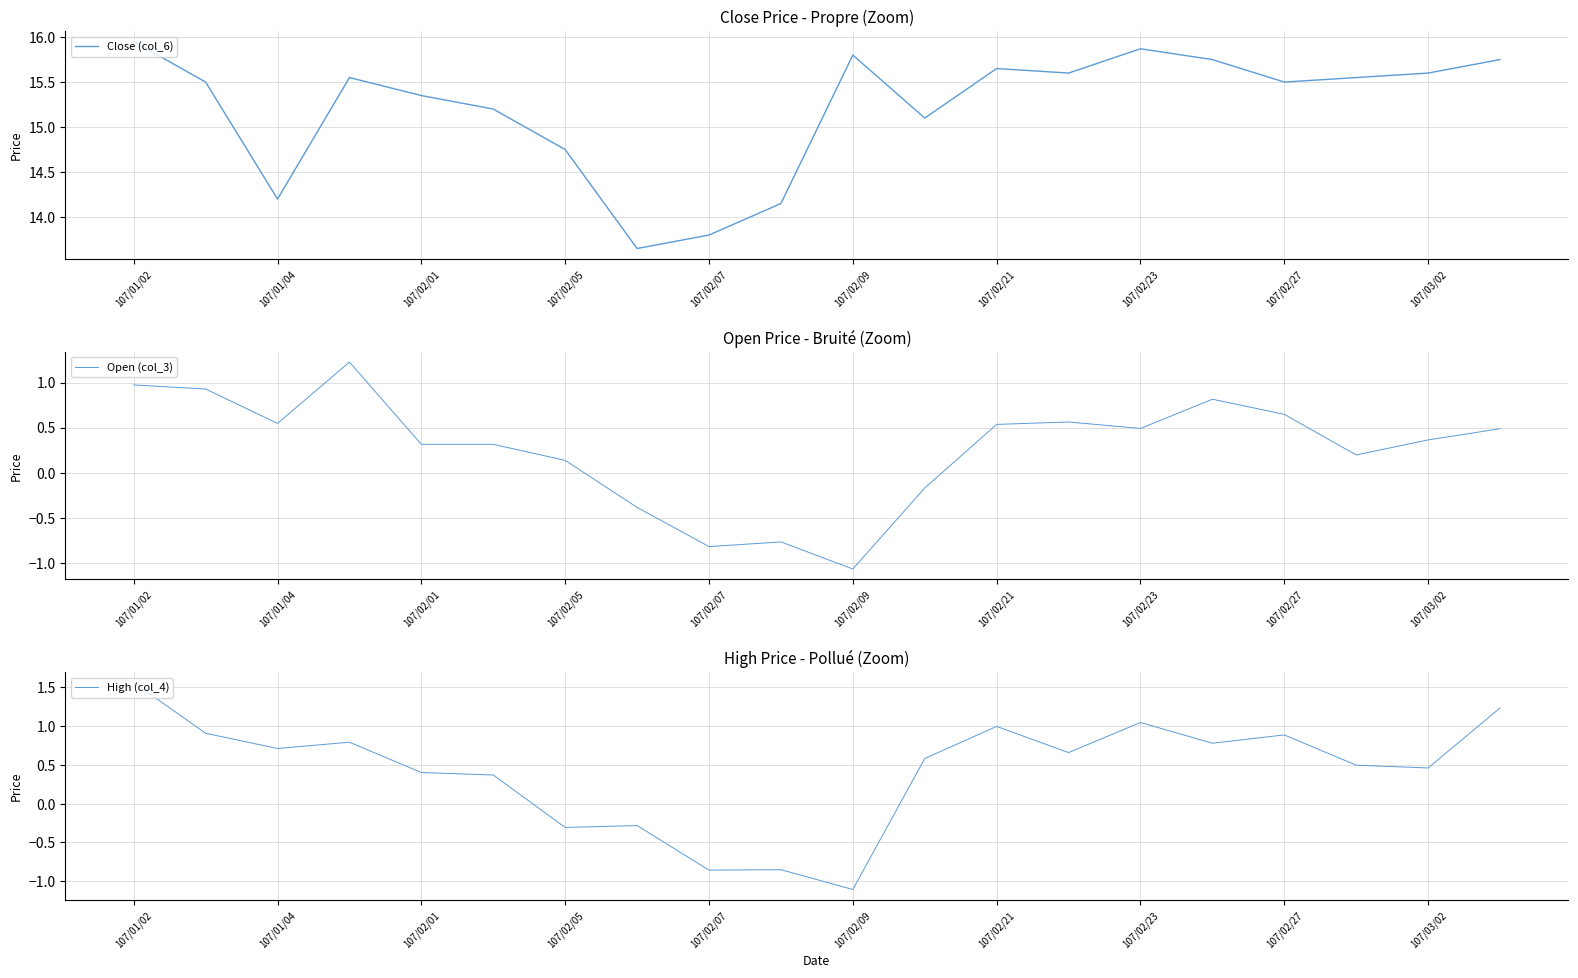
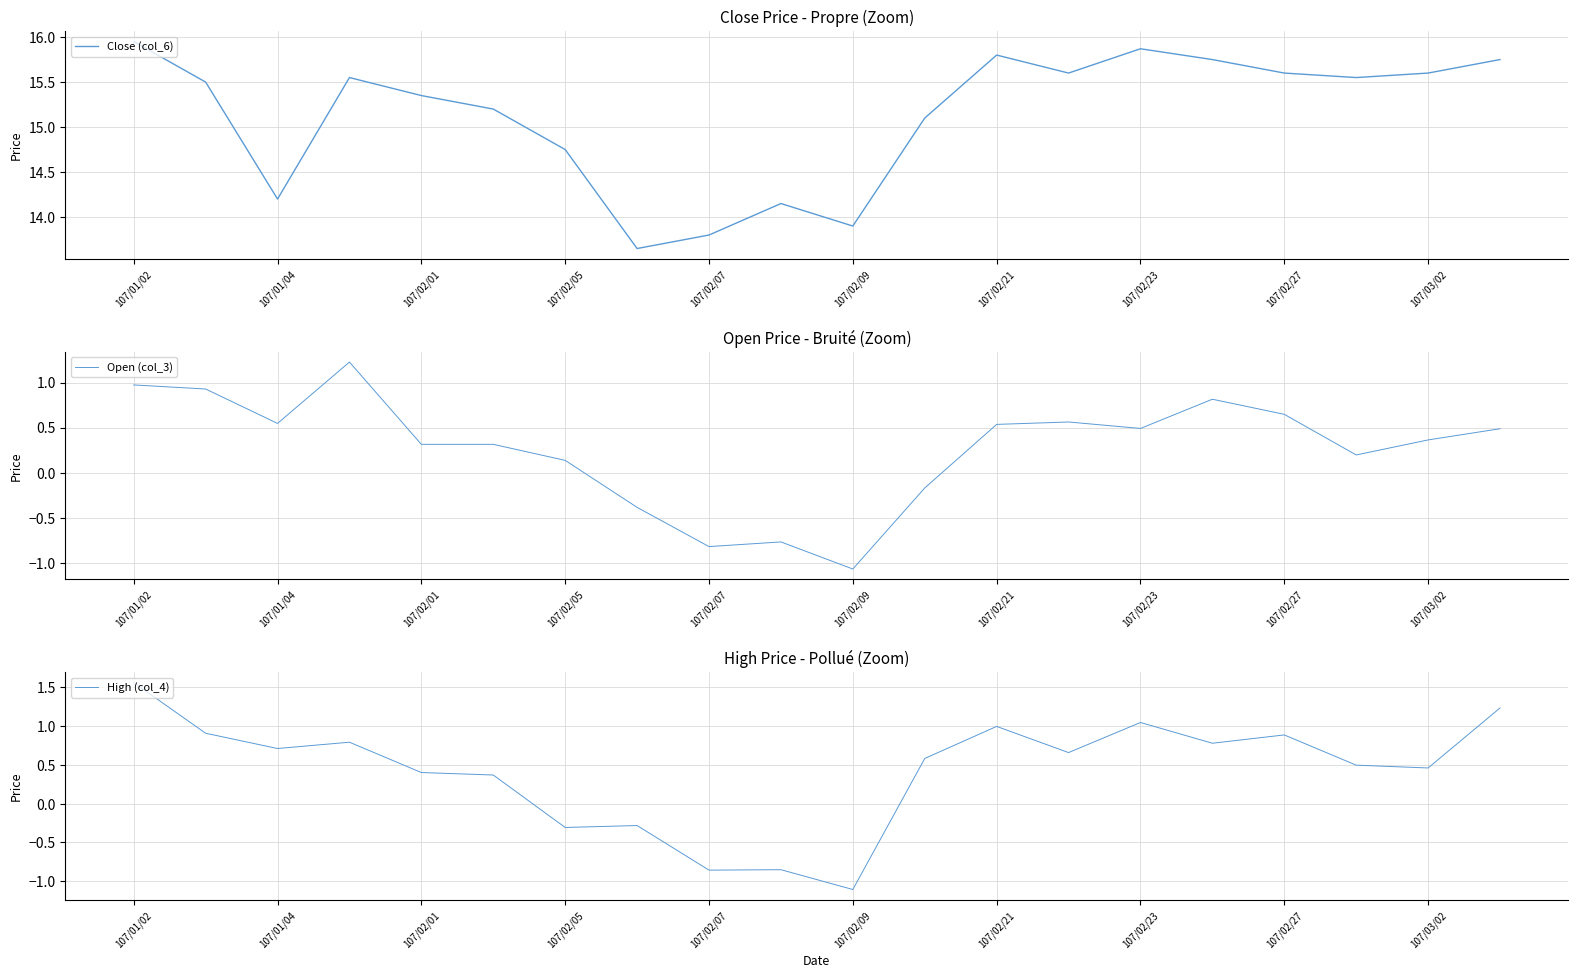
  {
    "Close Price - Propre (Zoom)": {
      "107/01/04": 14.2,
      "107/02/01": 15.4,
      "107/02/05": 14.8,
      "107/02/07": 13.8,
-     "107/02/09": 15.8,
-     "107/02/21": 15.7,
+     "107/02/09": 13.9,
+     "107/02/21": 15.8,
      "107/02/23": 15.9,
-     "107/02/27": 15.5,
+     "107/02/27": 15.6,
      "107/03/02": 15.6
    },
    "Open Price - Bruité (Zoom)": {
      "107/01/02": 1.0,
      "107/01/04": 0.5,
      "107/02/01": 0.3,
      "107/02/05": 0.1,
      "107/02/07": -0.8,
      "107/02/09": -1.1,
      "107/02/21": 0.5,
      "107/02/23": 0.5,
      "107/02/27": 0.6,
      "107/03/02": 0.4
    },
    "High Price - Pollué (Zoom)": {
      "107/01/04": 0.7,
      "107/02/01": 0.4,
      "107/02/05": -0.3,
      "107/02/07": -0.9,
      "107/02/09": -1.1,
      "107/02/21": 1.0,
      "107/02/23": 1.0,
      "107/02/27": 0.9,
      "107/03/02": 0.5
    }
  }
